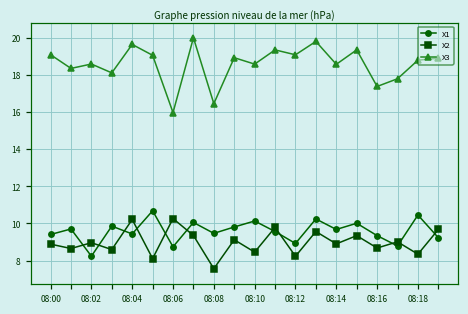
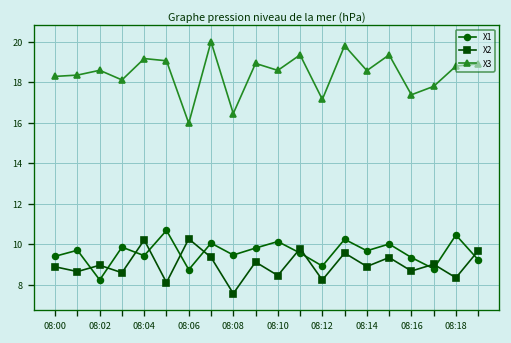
  {
    "X3": {
-     "08:00": 19.1,
+     "08:00": 18.3,
      "08:02": 18.6,
-     "08:04": 19.7,
+     "08:04": 19.2,
      "08:06": 16.0,
      "08:08": 16.5,
      "08:10": 18.6,
-     "08:12": 19.1,
+     "08:12": 17.2,
      "08:14": 18.6,
      "08:16": 17.4
    }
  }
